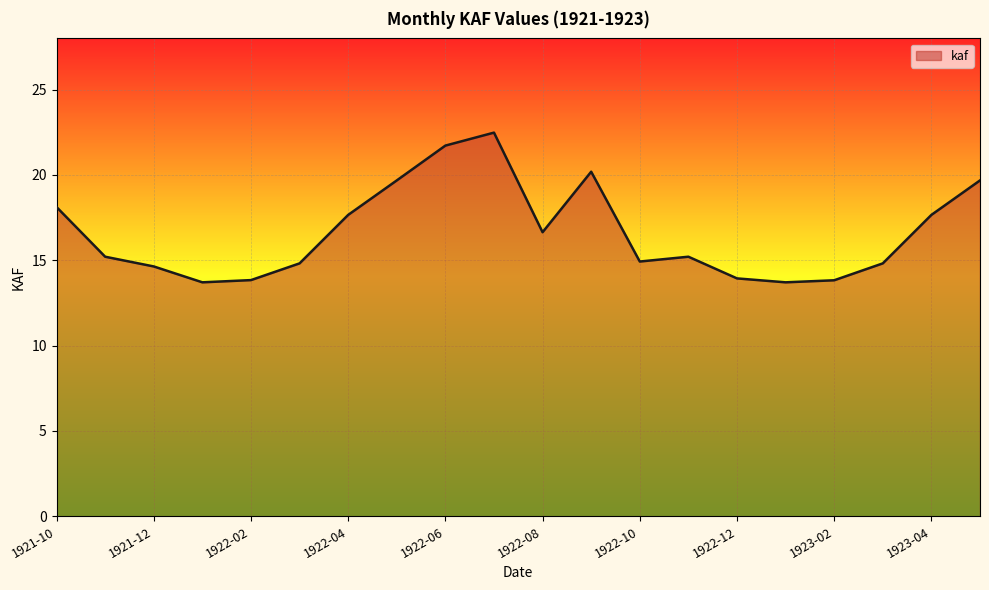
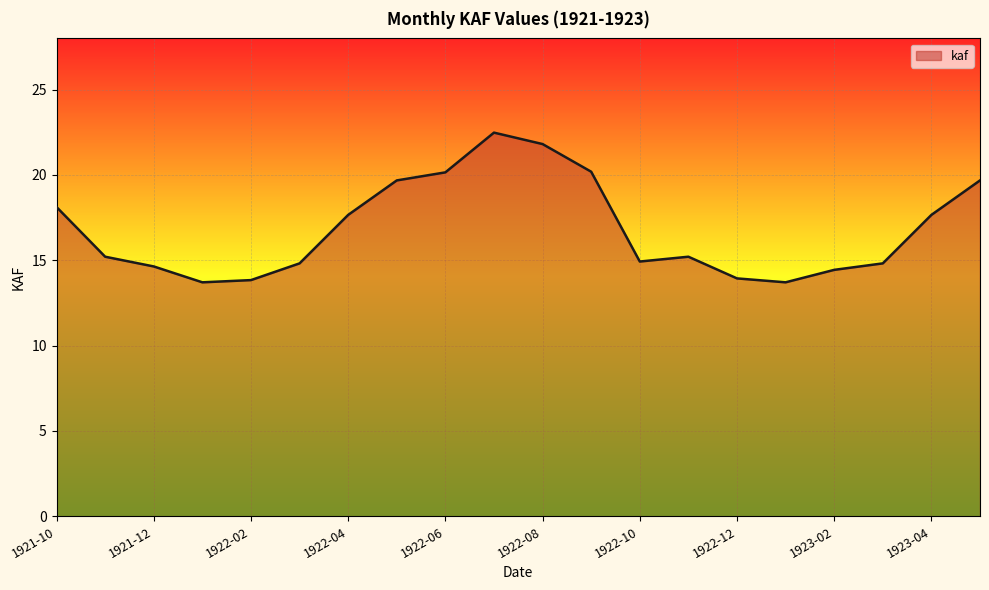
  {
    "1921-10": 18.1,
    "1921-12": 14.6,
    "1922-02": 13.8,
    "1922-04": 17.7,
-   "1922-06": 21.7,
-   "1922-08": 16.6,
+   "1922-06": 20.2,
+   "1922-08": 21.8,
    "1922-10": 14.9,
    "1922-12": 13.9,
-   "1923-02": 13.8,
+   "1923-02": 14.4,
    "1923-04": 17.7
  }
